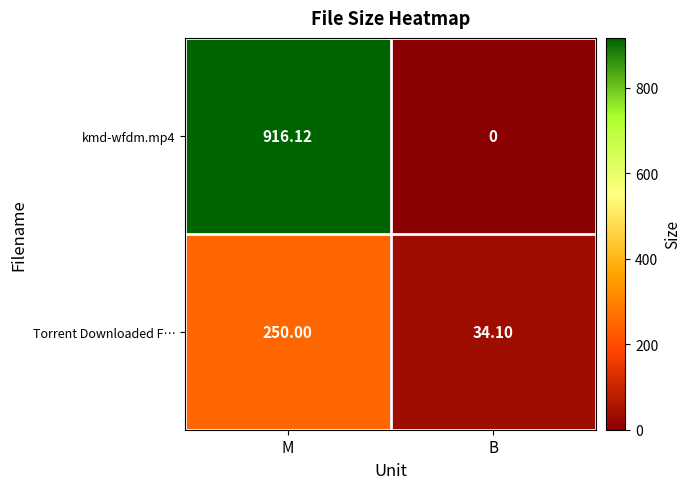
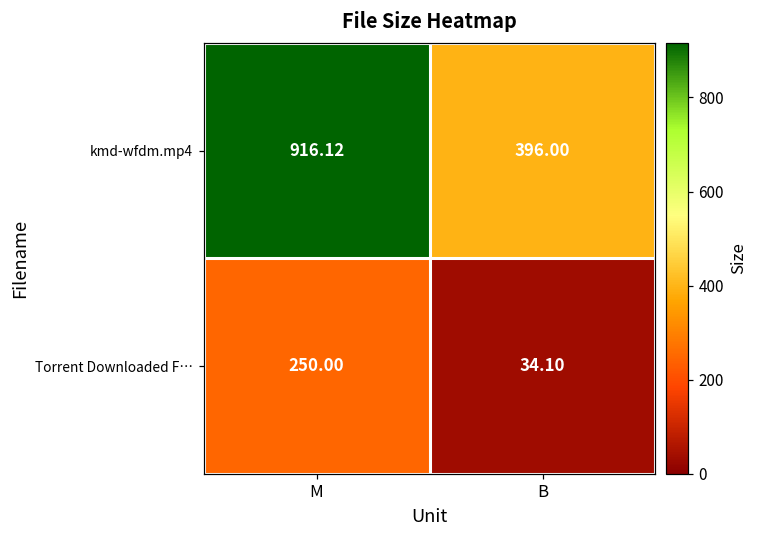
  {
    "kmd-wfdm.mp4": {
      "M": 916.12,
-     "B": 0
+     "B": 396.00
    },
    "Torrent Downloaded F…": {
      "M": 250.00,
      "B": 34.10
    }
  }
